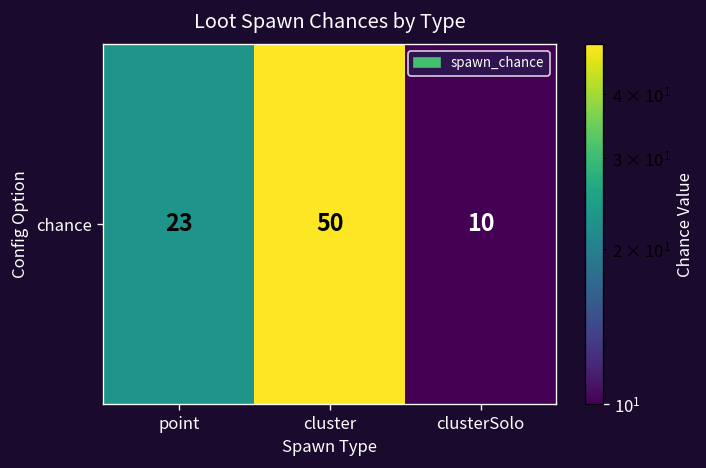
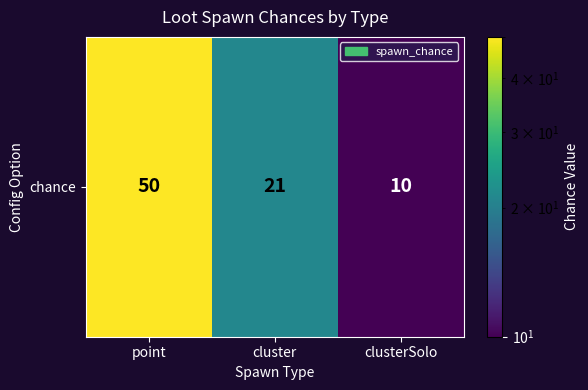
  {
    "chance": {
-     "point": 23,
-     "cluster": 50,
+     "point": 50,
+     "cluster": 21,
      "clusterSolo": 10
    }
  }
